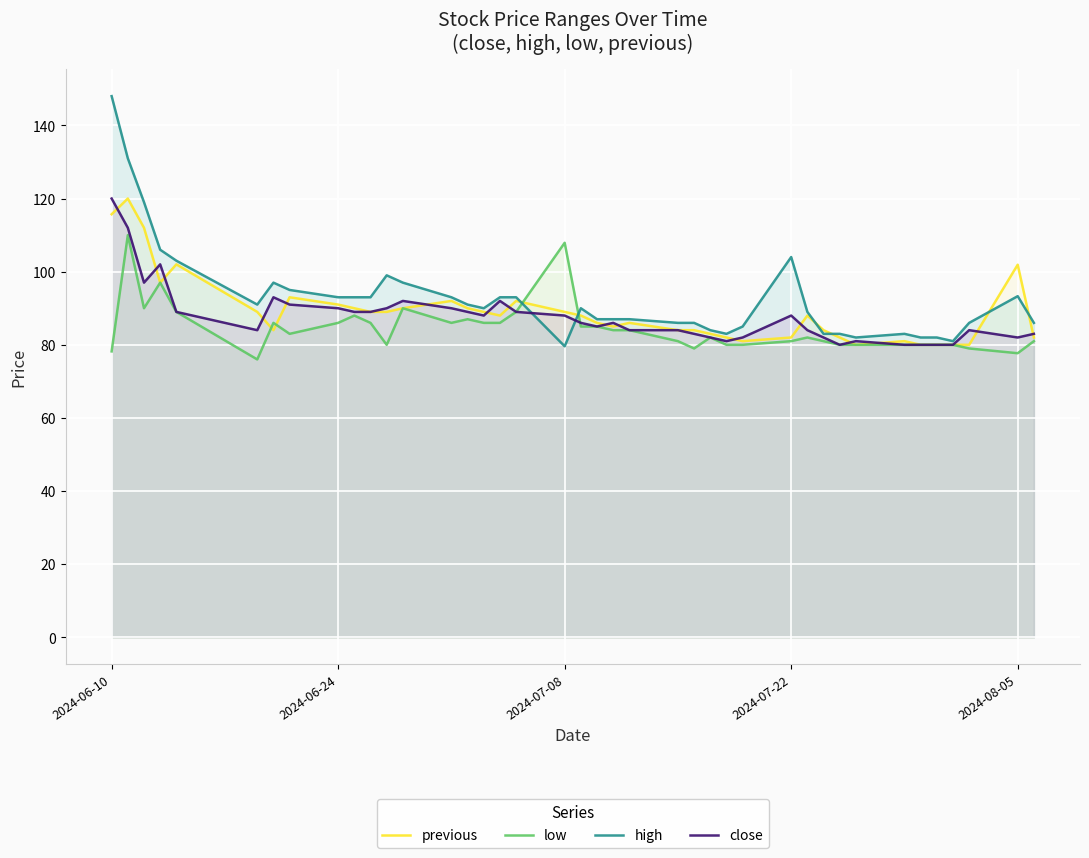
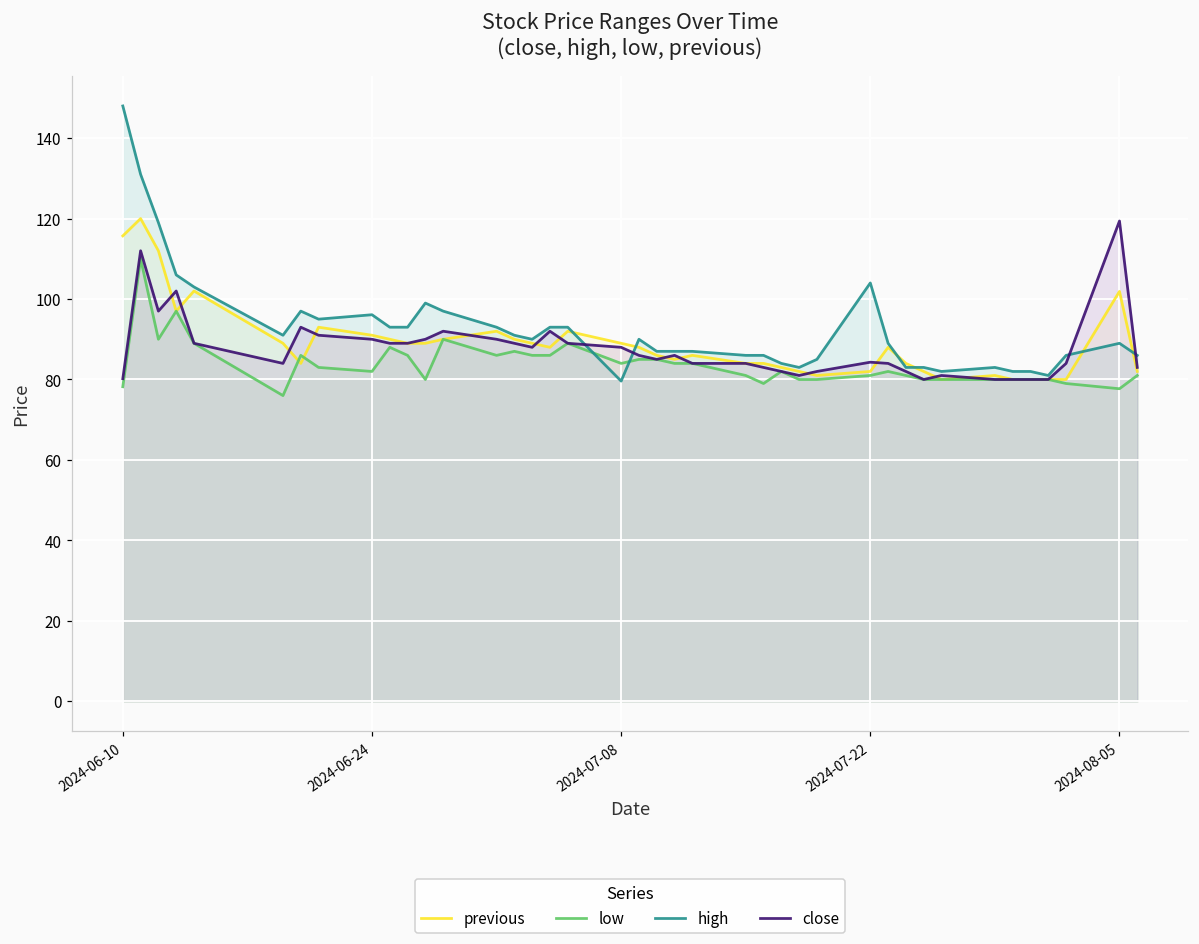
  {
    "previous": {
      "2024-06-10": 116,
      "2024-06-24": 91,
      "2024-07-08": 89,
      "2024-07-22": 82,
      "2024-08-05": 102
    },
    "low": {
      "2024-06-10": 78,
-     "2024-06-24": 86,
-     "2024-07-08": 108,
+     "2024-06-24": 82,
+     "2024-07-08": 84,
      "2024-07-22": 81,
      "2024-08-05": 78
    },
    "high": {
      "2024-06-10": 148,
-     "2024-06-24": 93,
+     "2024-06-24": 96,
      "2024-07-08": 80,
      "2024-07-22": 104,
-     "2024-08-05": 93
+     "2024-08-05": 89
    },
    "close": {
-     "2024-06-10": 120,
+     "2024-06-10": 80,
      "2024-06-24": 90,
      "2024-07-08": 88,
-     "2024-07-22": 88,
-     "2024-08-05": 82
+     "2024-07-22": 84,
+     "2024-08-05": 119
    }
  }
